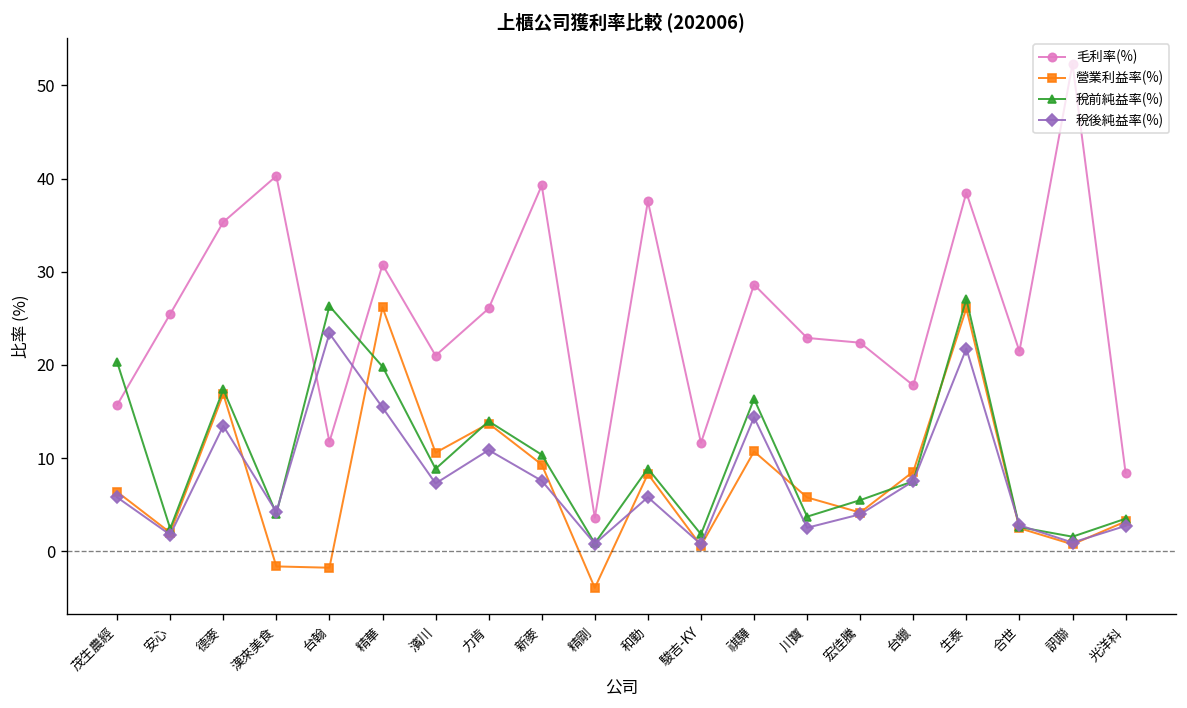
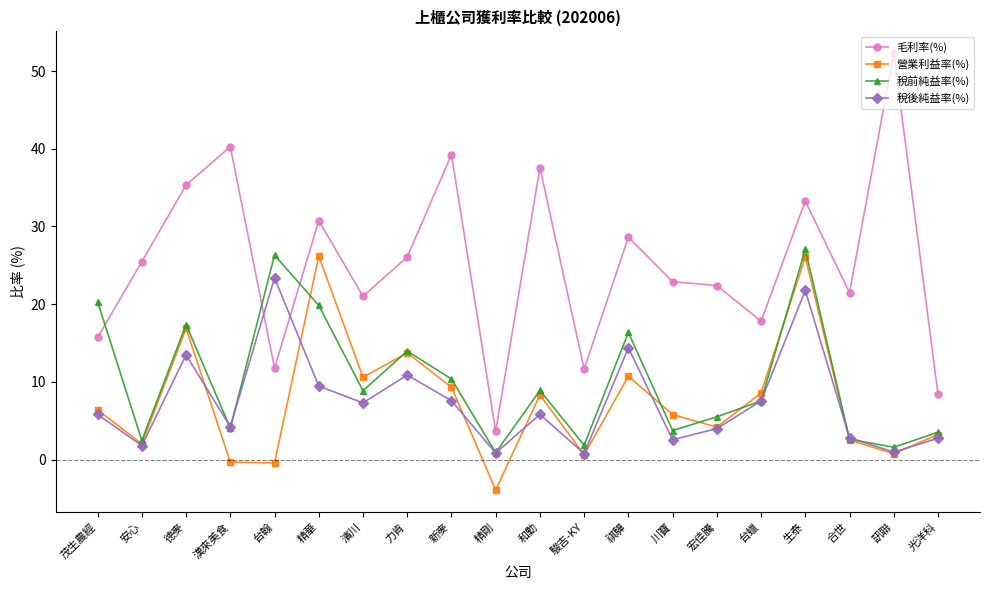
  {
    "毛利率(%)": {
      "茂生農經": 16,
      "安心": 25,
      "德麥": 35,
      "漢來美食": 40,
      "台翰": 12,
      "精華": 31,
      "濱川": 21,
      "力肯": 26,
      "新麥": 39,
      "精剛": 4,
      "和勤": 38,
      "駿吉-KY": 12,
      "祺驊": 29,
      "川寶": 23,
      "宏佳騰": 22,
      "台蠟": 18,
-     "生泰": 38,
+     "生泰": 33,
      "合世": 21,
      "光洋科": 8
    },
    "營業利益率(%)": {
      "茂生農經": 6,
      "德麥": 17,
-     "漢來美食": -2,
-     "台翰": -2,
+     "漢來美食": 0,
+     "台翰": 0,
      "精華": 26,
      "濱川": 11,
      "新麥": 9,
      "精剛": -4,
      "和勤": 8,
      "祺驊": 11,
      "川寶": 6,
      "台蠟": 9,
      "生泰": 26
    },
    "稅前純益率(%)": {
      "茂生農經": 20,
      "安心": 2,
      "德麥": 17,
      "台翰": 26,
      "精華": 20,
      "濱川": 9,
      "新麥": 10,
      "和勤": 9,
      "駿吉-KY": 2,
      "祺驊": 16,
      "川寶": 4,
      "宏佳騰": 6,
      "生泰": 27,
      "訊聯": 2
    },
    "稅後純益率(%)": {
      "茂生農經": 6,
      "德麥": 13,
      "台翰": 23,
-     "精華": 15,
+     "精華": 9,
      "濱川": 7,
      "力肯": 11,
      "新麥": 8,
      "和勤": 6,
      "祺驊": 14,
      "川寶": 3,
      "生泰": 22,
      "光洋科": 3
    }
  }
